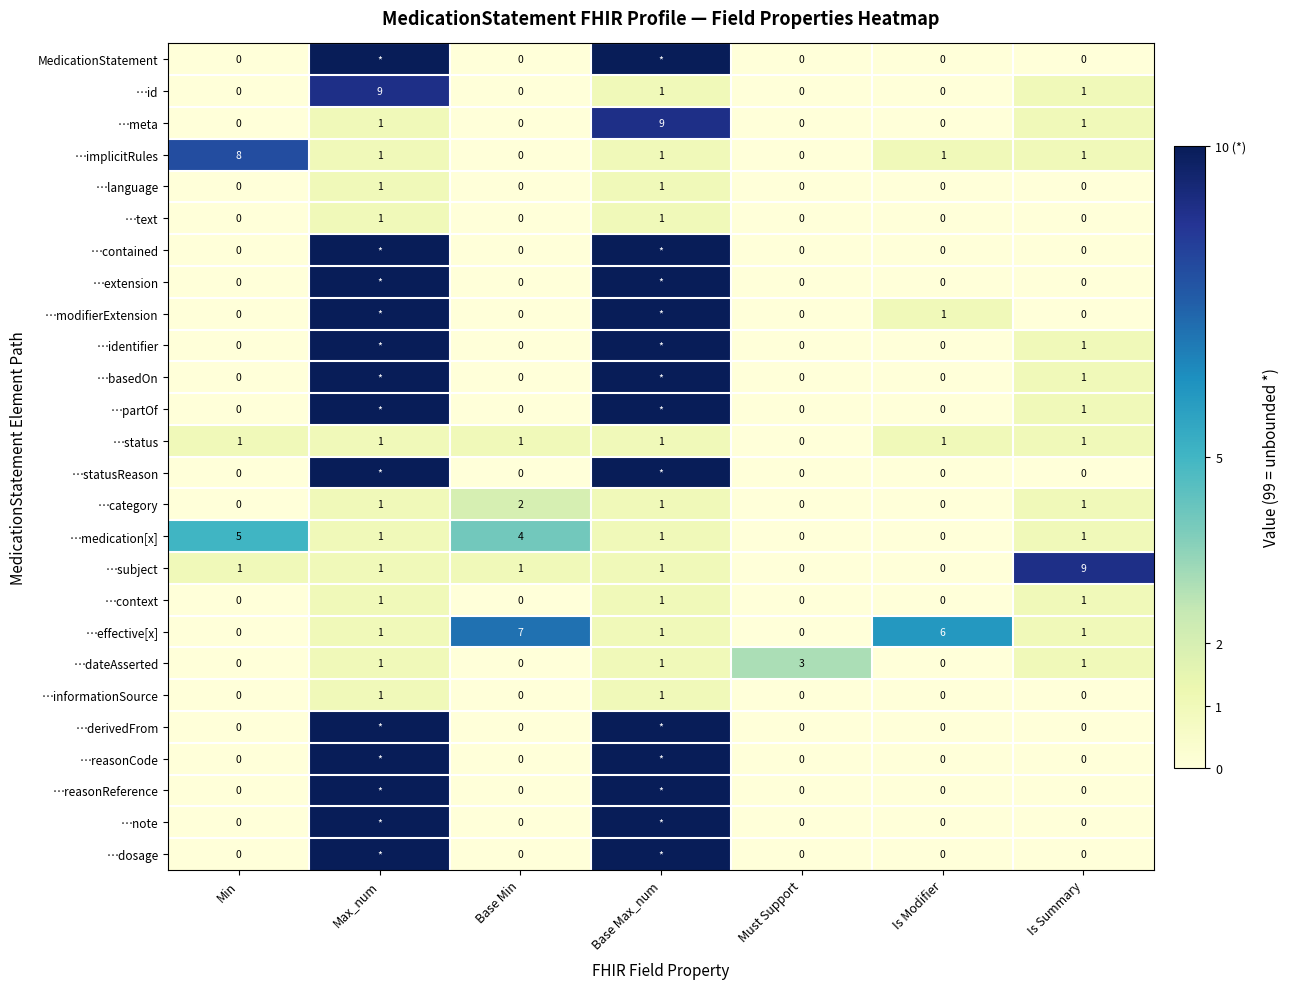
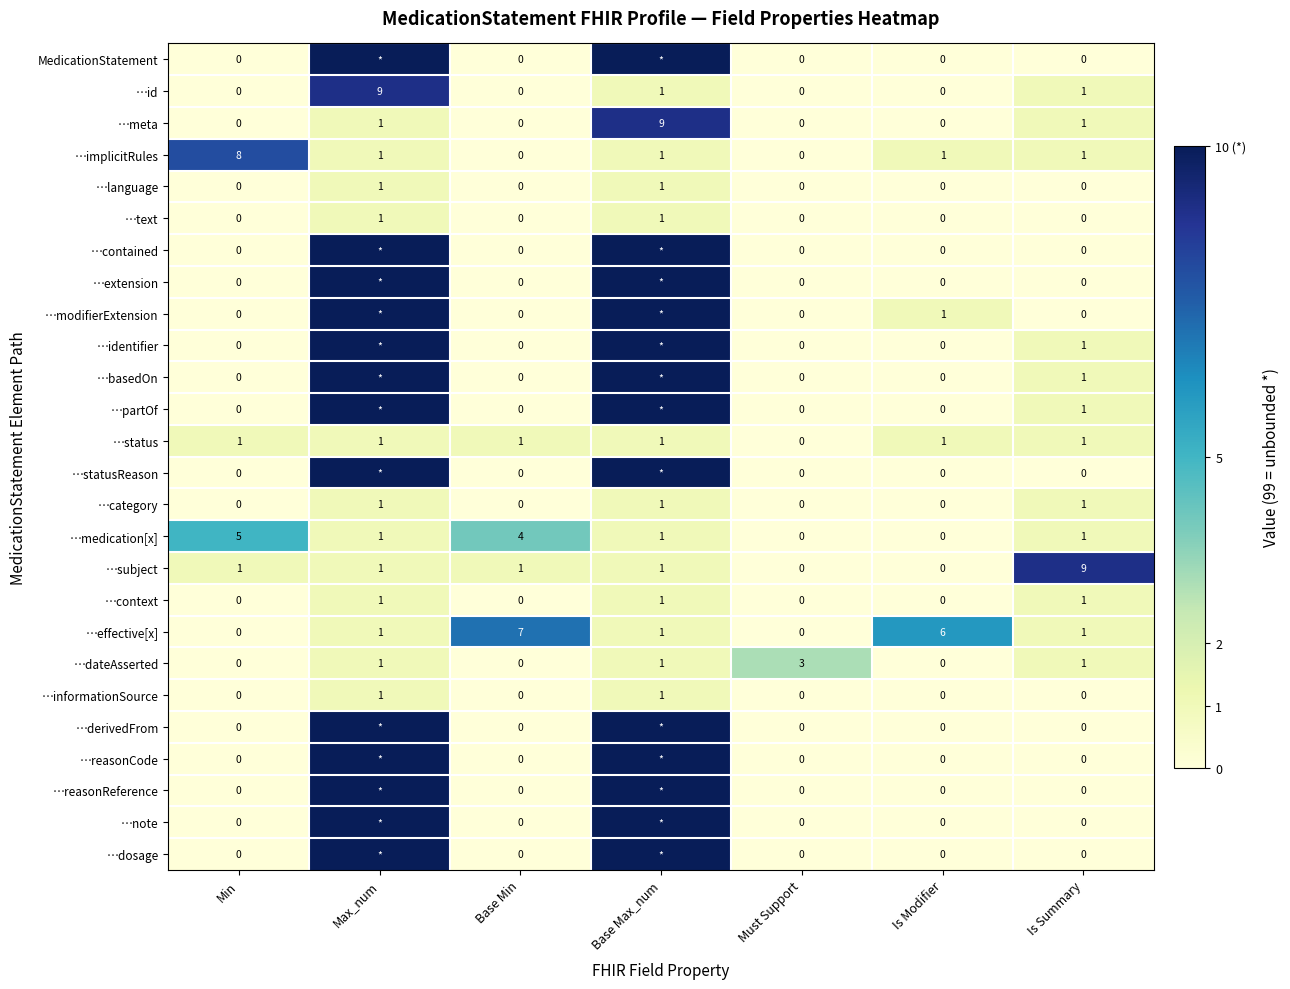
  {
    "MedicationStatement": {
      "Min": 0,
      "Base Min": 0,
      "Must Support": 0,
      "Is Modifier": 0,
      "Is Summary": 0
    },
    "…id": {
      "Min": 0,
      "Max_num": 9,
      "Base Min": 0,
      "Base Max_num": 1,
      "Must Support": 0,
      "Is Modifier": 0,
      "Is Summary": 1
    },
    "…meta": {
      "Min": 0,
      "Max_num": 1,
      "Base Min": 0,
      "Base Max_num": 9,
      "Must Support": 0,
      "Is Modifier": 0,
      "Is Summary": 1
    },
    "…implicitRules": {
      "Min": 8,
      "Max_num": 1,
      "Base Min": 0,
      "Base Max_num": 1,
      "Must Support": 0,
      "Is Modifier": 1,
      "Is Summary": 1
    },
    "…language": {
      "Min": 0,
      "Max_num": 1,
      "Base Min": 0,
      "Base Max_num": 1,
      "Must Support": 0,
      "Is Modifier": 0,
      "Is Summary": 0
    },
    "…text": {
      "Min": 0,
      "Max_num": 1,
      "Base Min": 0,
      "Base Max_num": 1,
      "Must Support": 0,
      "Is Modifier": 0,
      "Is Summary": 0
    },
    "…contained": {
      "Min": 0,
      "Base Min": 0,
      "Must Support": 0,
      "Is Modifier": 0,
      "Is Summary": 0
    },
    "…extension": {
      "Min": 0,
      "Base Min": 0,
      "Must Support": 0,
      "Is Modifier": 0,
      "Is Summary": 0
    },
    "…modifierExtension": {
      "Min": 0,
      "Base Min": 0,
      "Must Support": 0,
      "Is Modifier": 1,
      "Is Summary": 0
    },
    "…identifier": {
      "Min": 0,
      "Base Min": 0,
      "Must Support": 0,
      "Is Modifier": 0,
      "Is Summary": 1
    },
    "…basedOn": {
      "Min": 0,
      "Base Min": 0,
      "Must Support": 0,
      "Is Modifier": 0,
      "Is Summary": 1
    },
    "…partOf": {
      "Min": 0,
      "Base Min": 0,
      "Must Support": 0,
      "Is Modifier": 0,
      "Is Summary": 1
    },
    "…status": {
      "Min": 1,
      "Max_num": 1,
      "Base Min": 1,
      "Base Max_num": 1,
      "Must Support": 0,
      "Is Modifier": 1,
      "Is Summary": 1
    },
    "…statusReason": {
      "Min": 0,
      "Base Min": 0,
      "Must Support": 0,
      "Is Modifier": 0,
      "Is Summary": 0
    },
    "…category": {
      "Min": 0,
      "Max_num": 1,
-     "Base Min": 2,
+     "Base Min": 0,
      "Base Max_num": 1,
      "Must Support": 0,
      "Is Modifier": 0,
      "Is Summary": 1
    },
    "…medication[x]": {
      "Min": 5,
      "Max_num": 1,
      "Base Min": 4,
      "Base Max_num": 1,
      "Must Support": 0,
      "Is Modifier": 0,
      "Is Summary": 1
    },
    "…subject": {
      "Min": 1,
      "Max_num": 1,
      "Base Min": 1,
      "Base Max_num": 1,
      "Must Support": 0,
      "Is Modifier": 0,
      "Is Summary": 9
    },
    "…context": {
      "Min": 0,
      "Max_num": 1,
      "Base Min": 0,
      "Base Max_num": 1,
      "Must Support": 0,
      "Is Modifier": 0,
      "Is Summary": 1
    },
    "…effective[x]": {
      "Min": 0,
      "Max_num": 1,
      "Base Min": 7,
      "Base Max_num": 1,
      "Must Support": 0,
      "Is Modifier": 6,
      "Is Summary": 1
    },
    "…dateAsserted": {
      "Min": 0,
      "Max_num": 1,
      "Base Min": 0,
      "Base Max_num": 1,
      "Must Support": 3,
      "Is Modifier": 0,
      "Is Summary": 1
    },
    "…informationSource": {
      "Min": 0,
      "Max_num": 1,
      "Base Min": 0,
      "Base Max_num": 1,
      "Must Support": 0,
      "Is Modifier": 0,
      "Is Summary": 0
    },
    "…derivedFrom": {
      "Min": 0,
      "Base Min": 0,
      "Must Support": 0,
      "Is Modifier": 0,
      "Is Summary": 0
    },
    "…reasonCode": {
      "Min": 0,
      "Base Min": 0,
      "Must Support": 0,
      "Is Modifier": 0,
      "Is Summary": 0
    },
    "…reasonReference": {
      "Min": 0,
      "Base Min": 0,
      "Must Support": 0,
      "Is Modifier": 0,
      "Is Summary": 0
    },
    "…note": {
      "Min": 0,
      "Base Min": 0,
      "Must Support": 0,
      "Is Modifier": 0,
      "Is Summary": 0
    },
    "…dosage": {
      "Min": 0,
      "Base Min": 0,
      "Must Support": 0,
      "Is Modifier": 0,
      "Is Summary": 0
    }
  }
